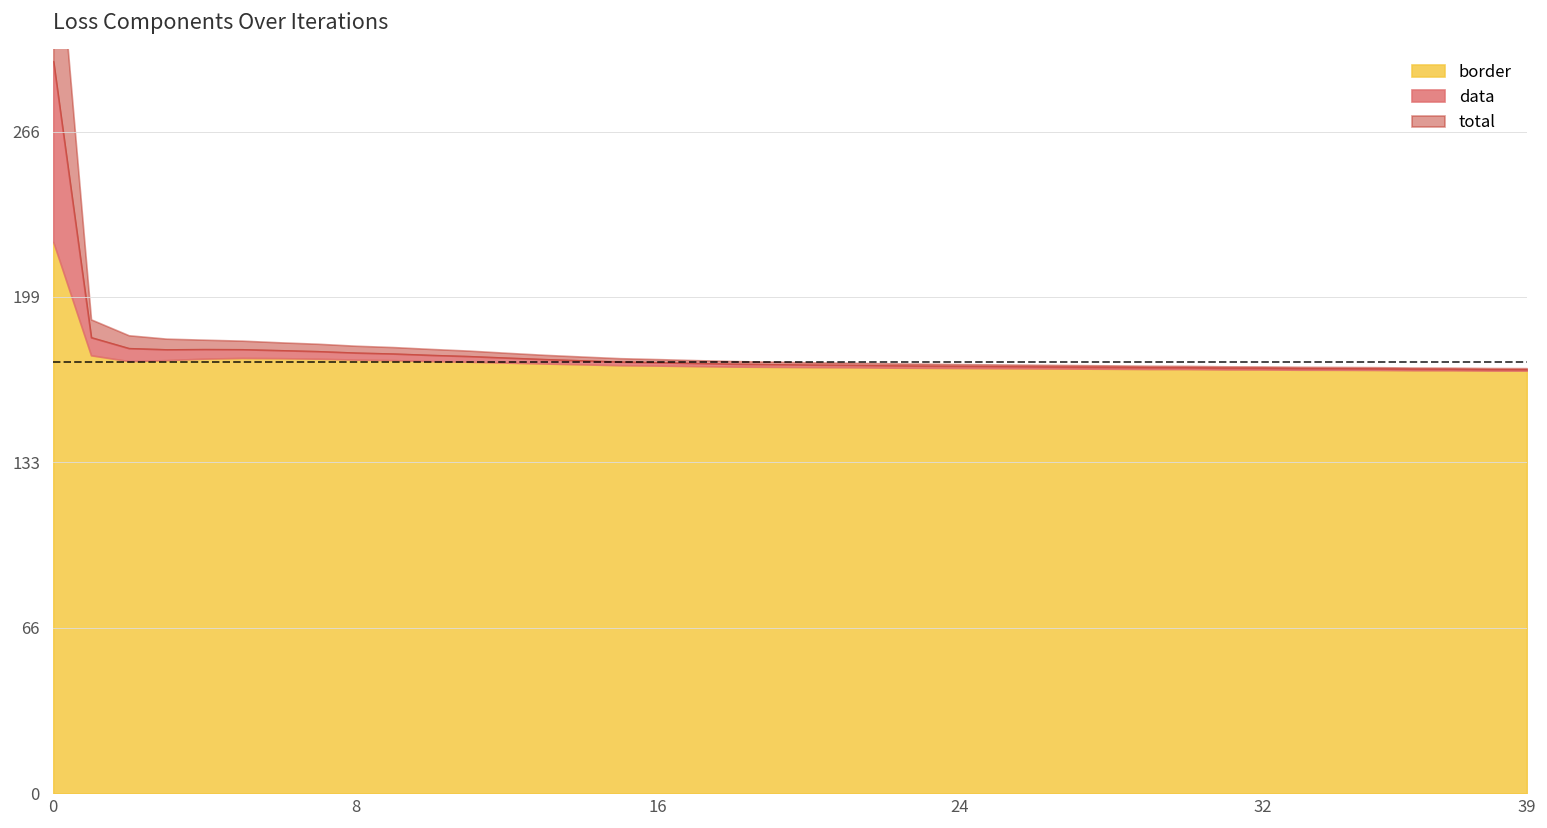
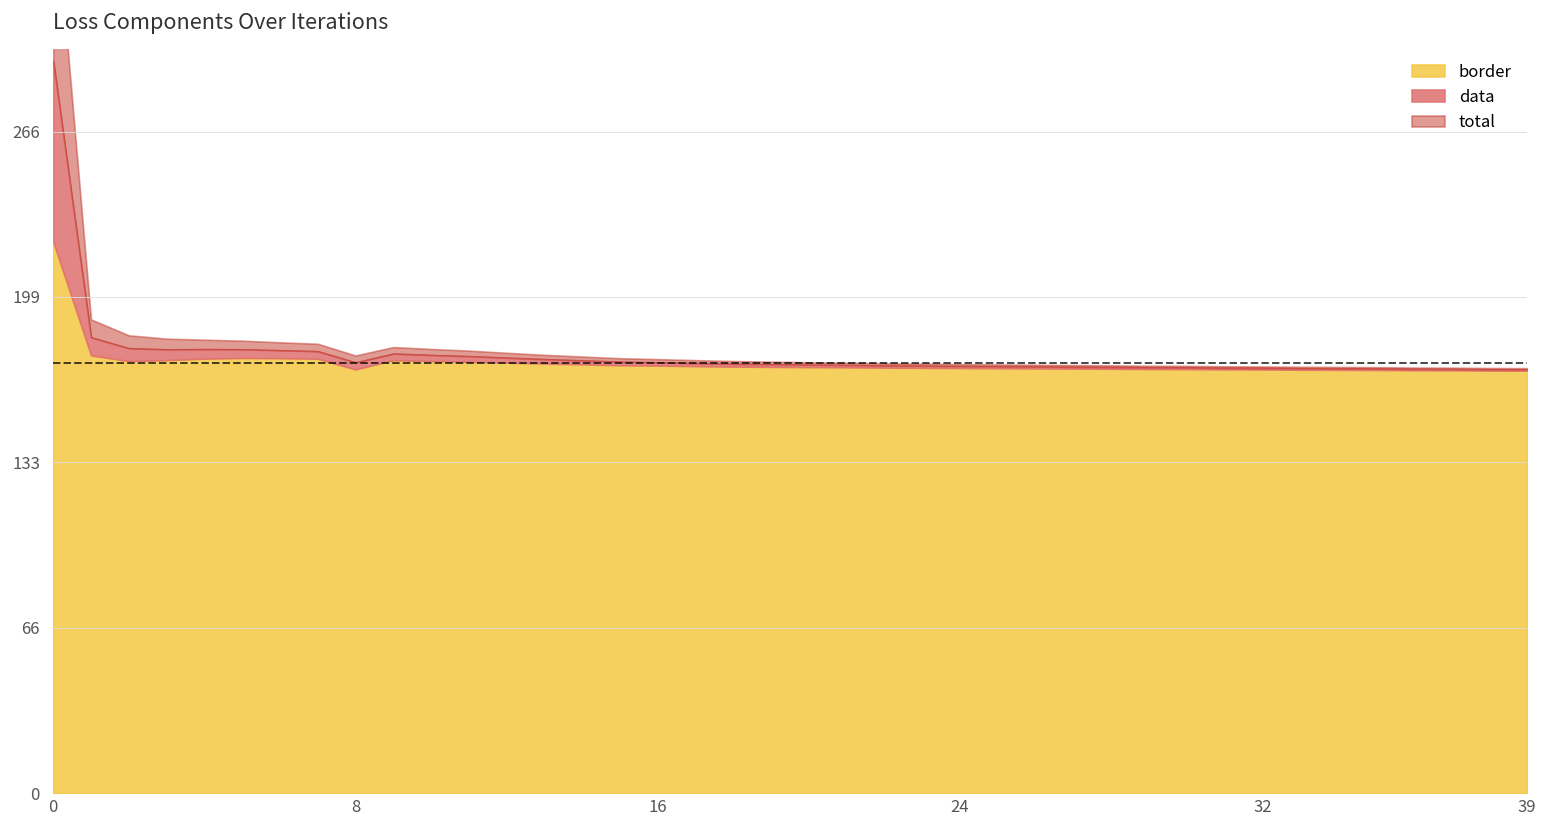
  {
    "border": {
      "0": 222,
-     "8": 174,
+     "8": 170,
      "16": 172
    }
  }
